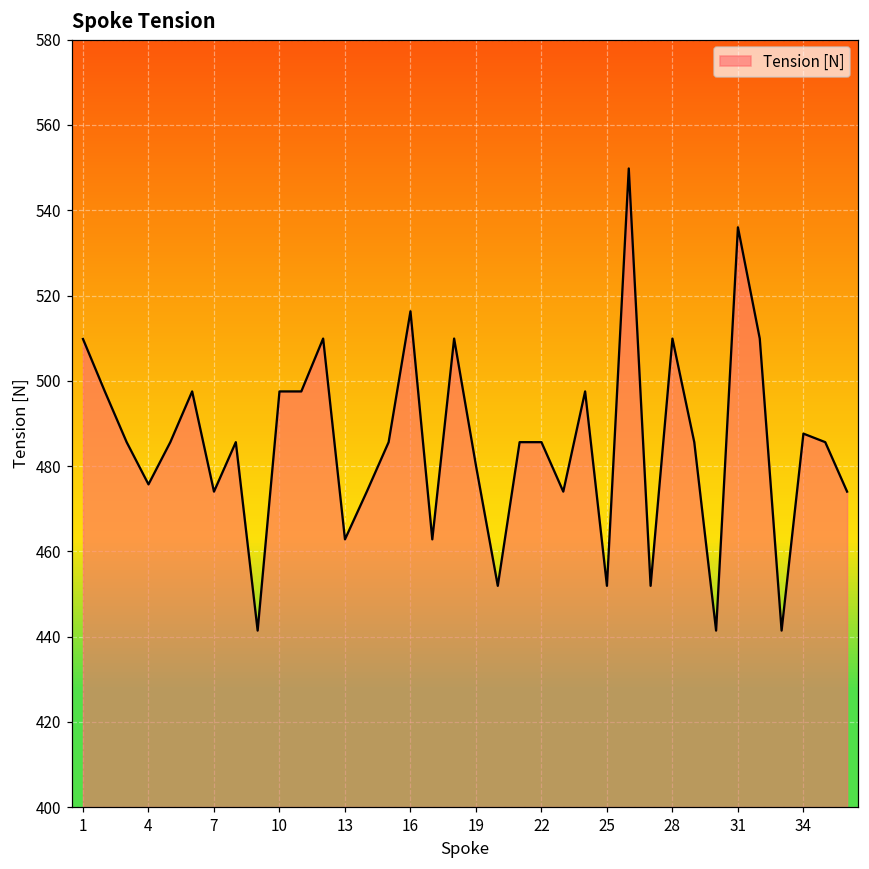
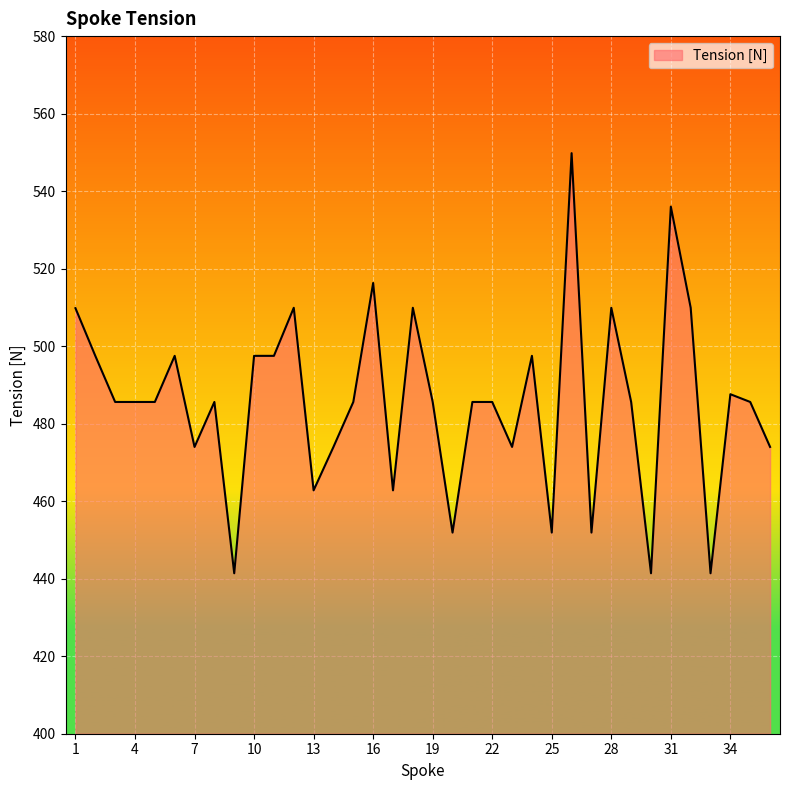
  {
    "1": 510,
-   "4": 476,
+   "4": 486,
    "7": 474,
    "10": 498,
    "13": 463,
    "16": 516,
-   "19": 480,
+   "19": 486,
    "22": 486,
    "25": 452,
    "28": 510,
    "31": 536,
    "34": 488
  }
